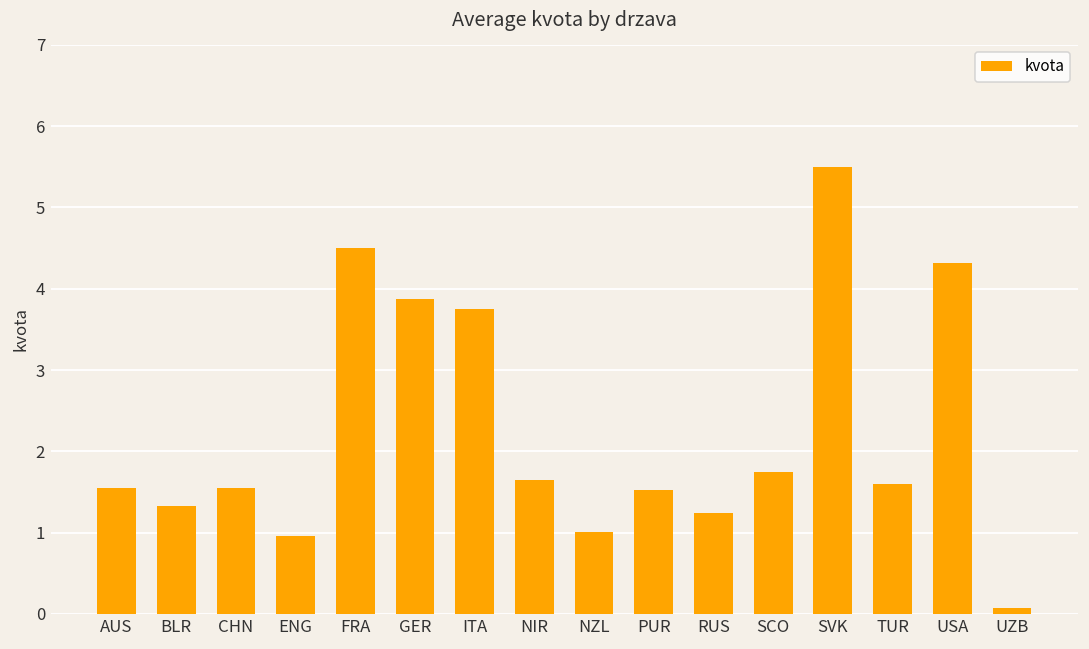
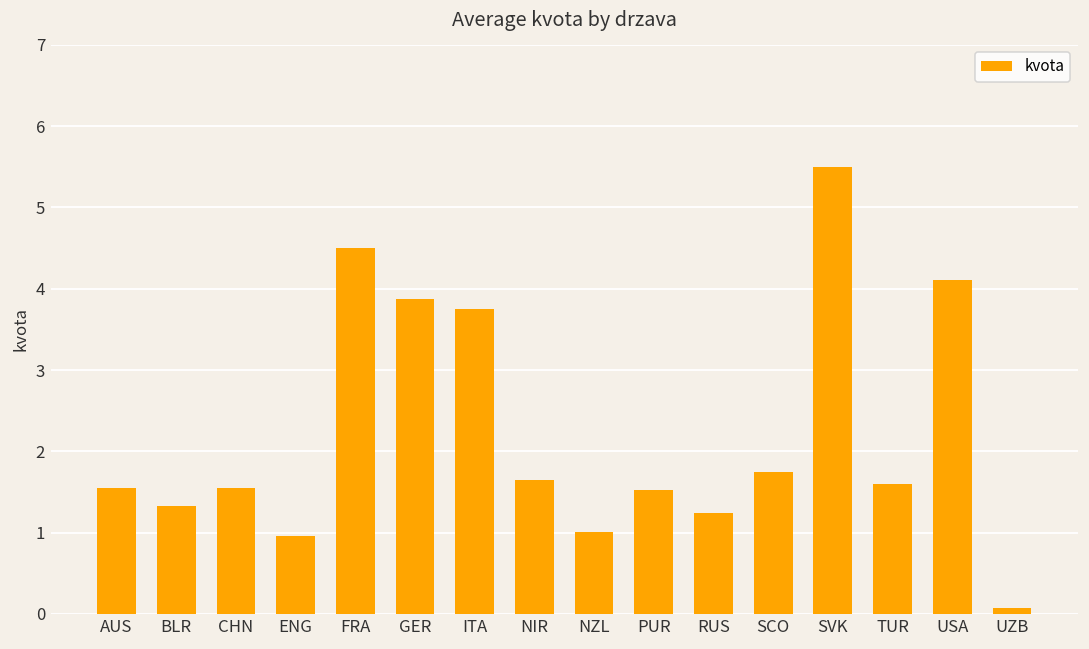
  {
    "AUS": 1.6,
    "BLR": 1.3,
    "CHN": 1.6,
    "ENG": 1.0,
    "FRA": 4.5,
    "GER": 3.9,
    "ITA": 3.8,
    "NIR": 1.7,
    "NZL": 1.0,
    "PUR": 1.5,
    "RUS": 1.2,
    "SCO": 1.8,
    "SVK": 5.5,
    "TUR": 1.6,
-   "USA": 4.3,
+   "USA": 4.1,
    "UZB": 0.1
  }
